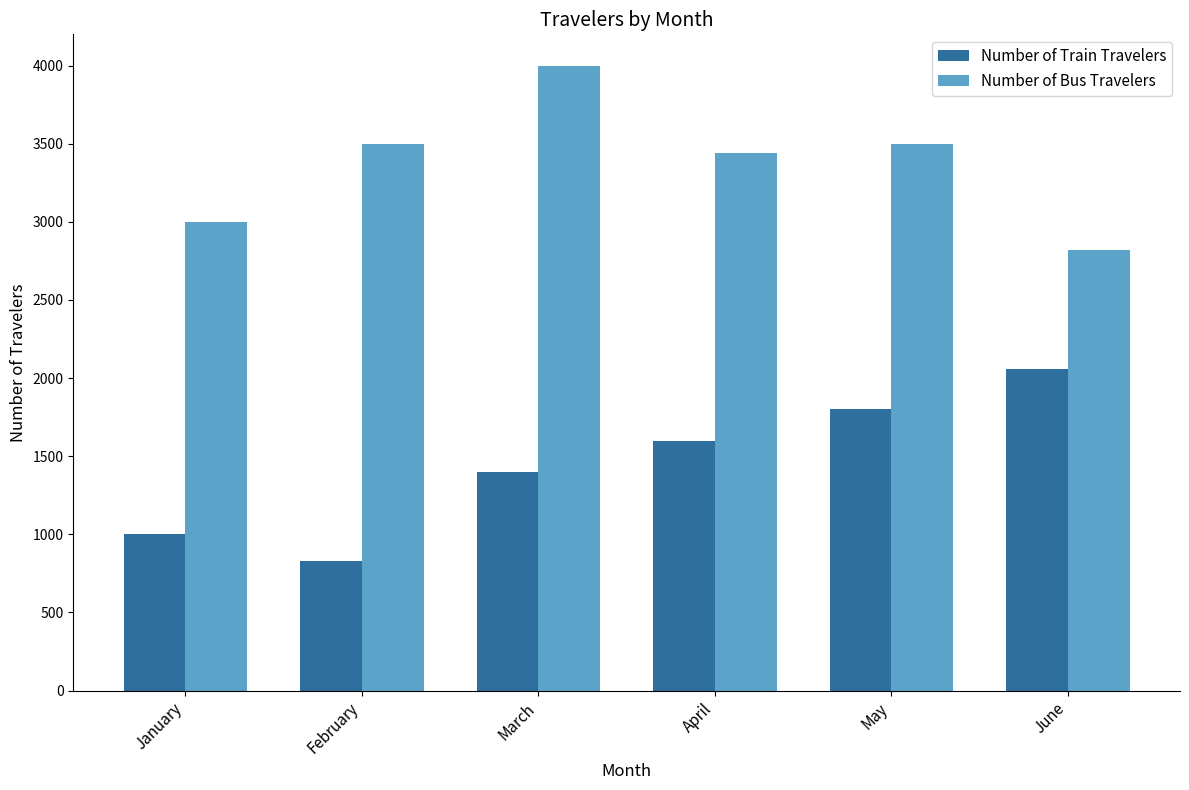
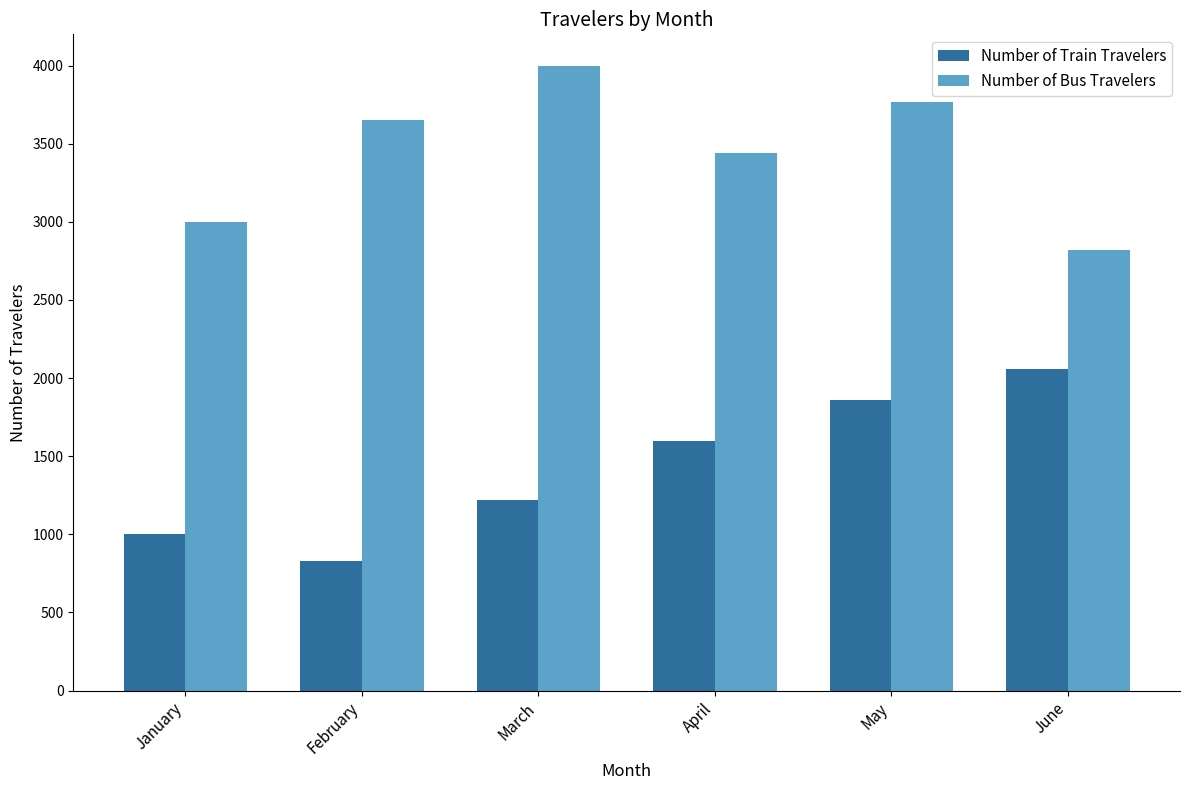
  {
    "Number of Train Travelers": {
      "January": 1000,
      "February": 830,
-     "March": 1400,
+     "March": 1220,
      "April": 1600,
-     "May": 1800,
+     "May": 1860,
      "June": 2060
    },
    "Number of Bus Travelers": {
      "January": 3000,
-     "February": 3500,
+     "February": 3650,
      "March": 4000,
      "April": 3440,
-     "May": 3500,
+     "May": 3760,
      "June": 2820
    }
  }
